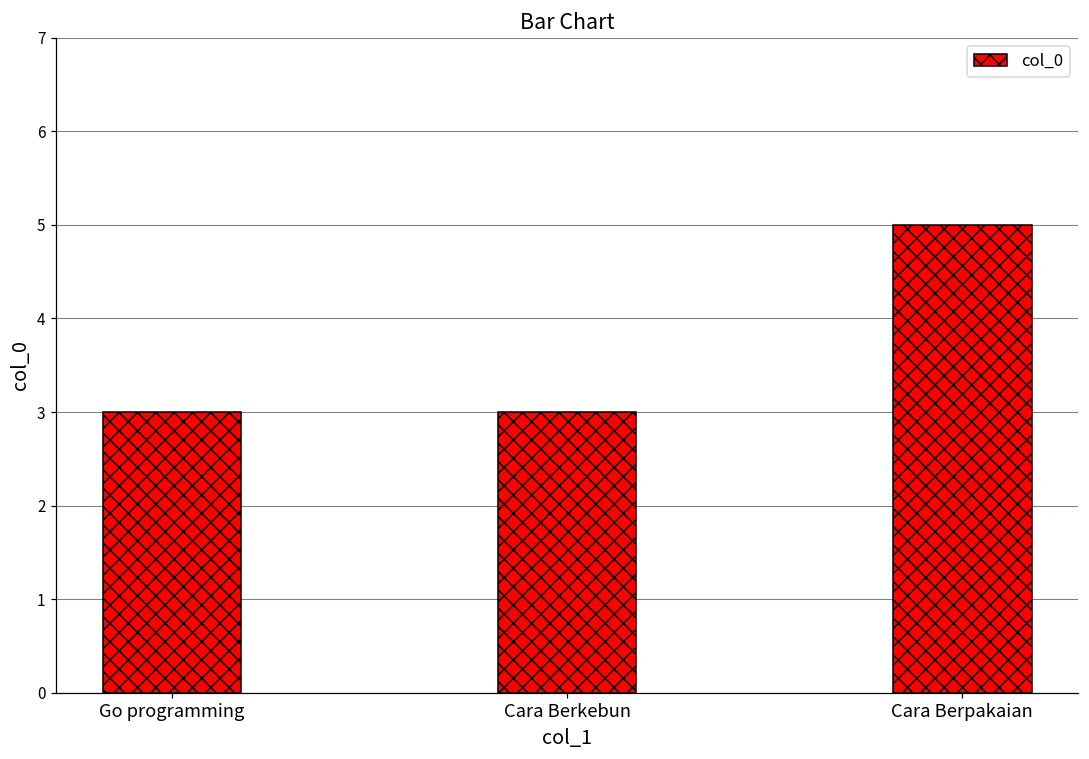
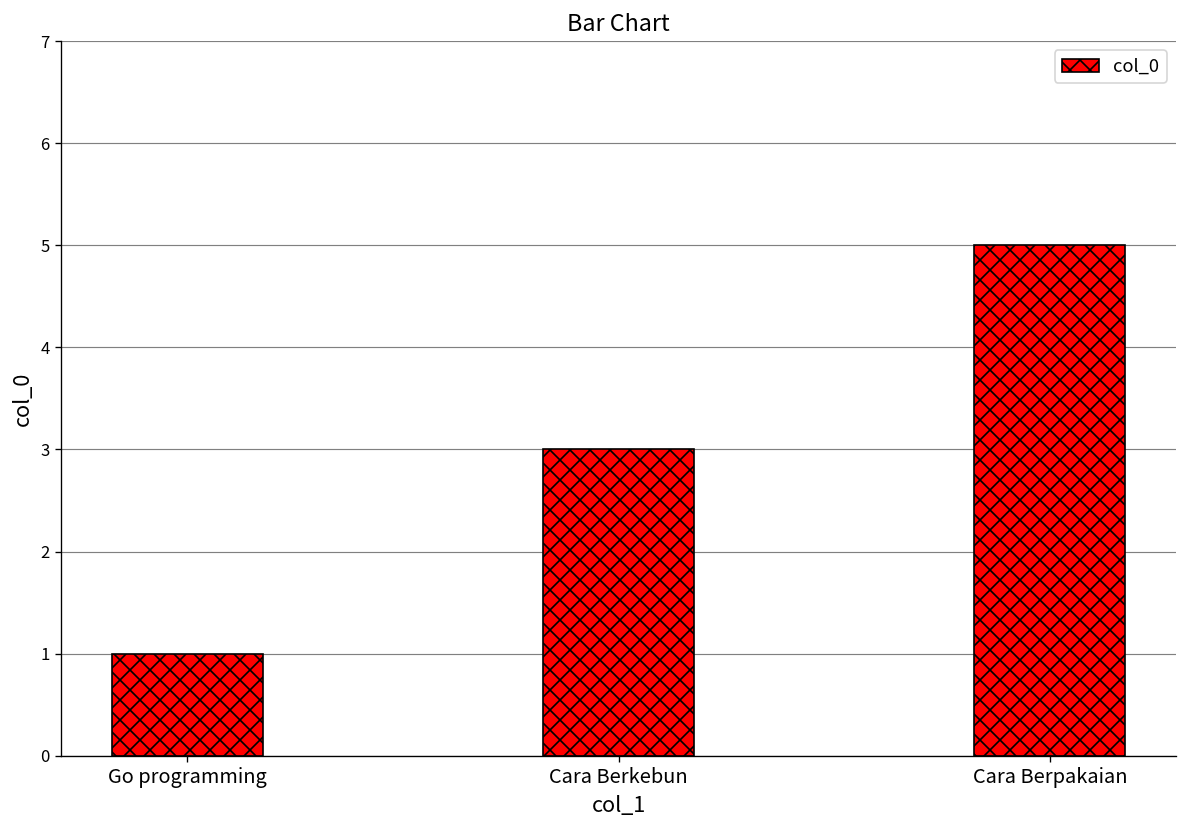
  {
-   "Go programming": 3,
+   "Go programming": 1,
    "Cara Berkebun": 3,
    "Cara Berpakaian": 5
  }
